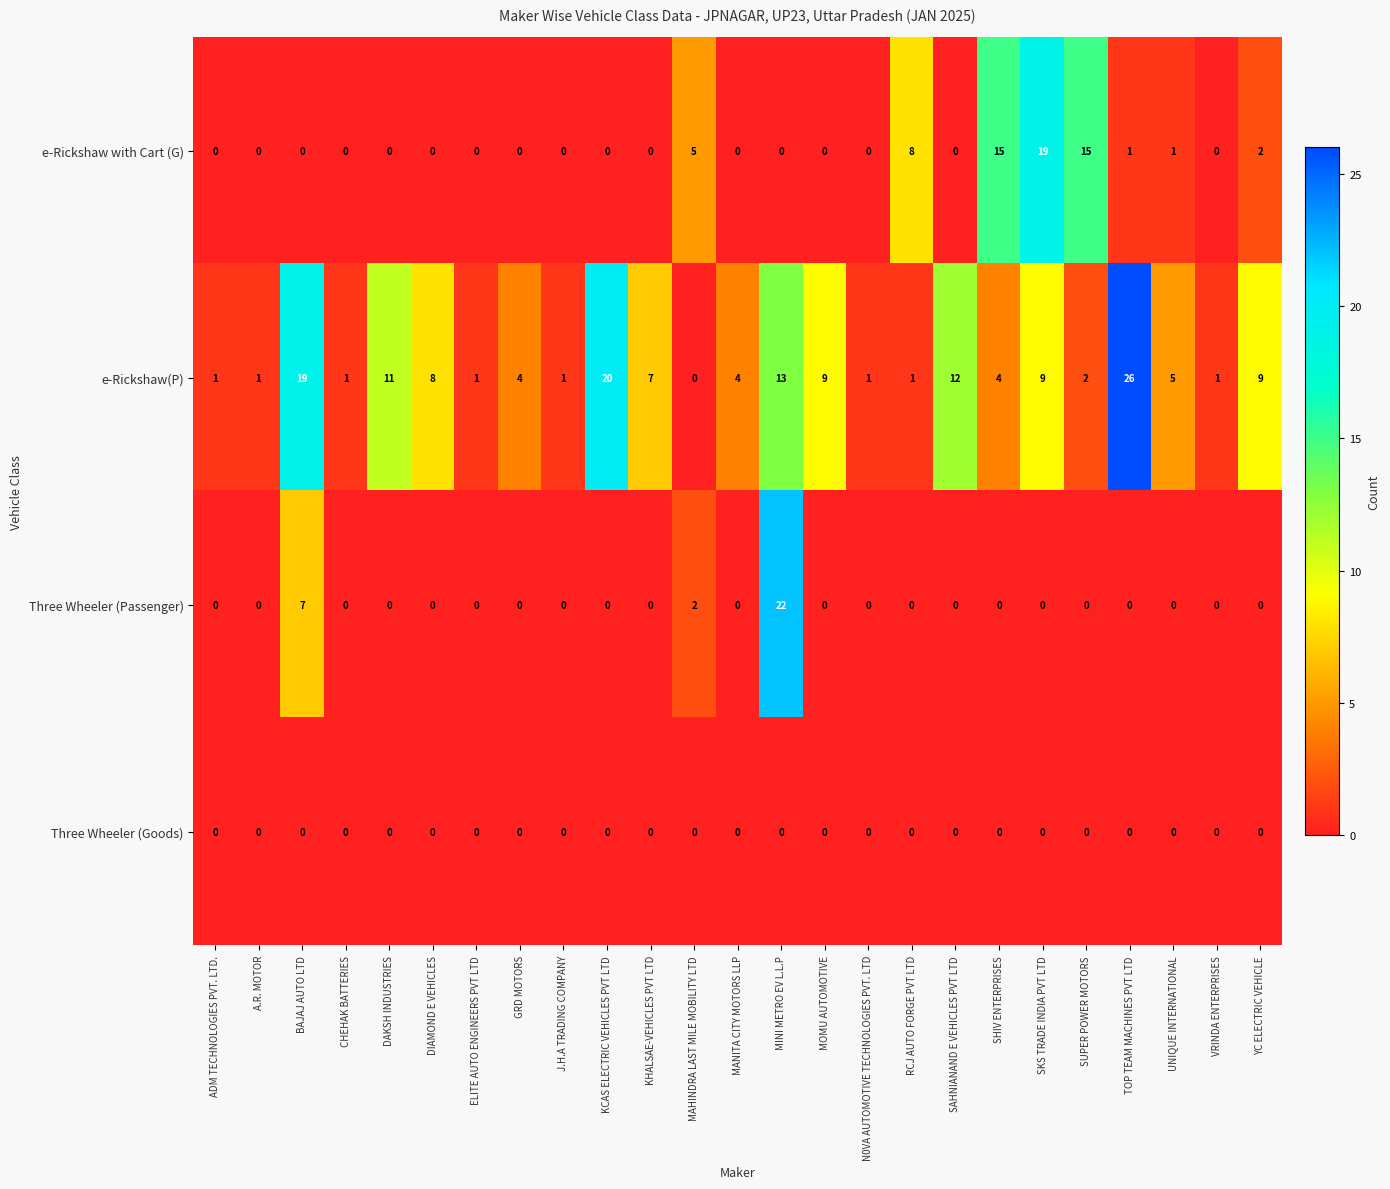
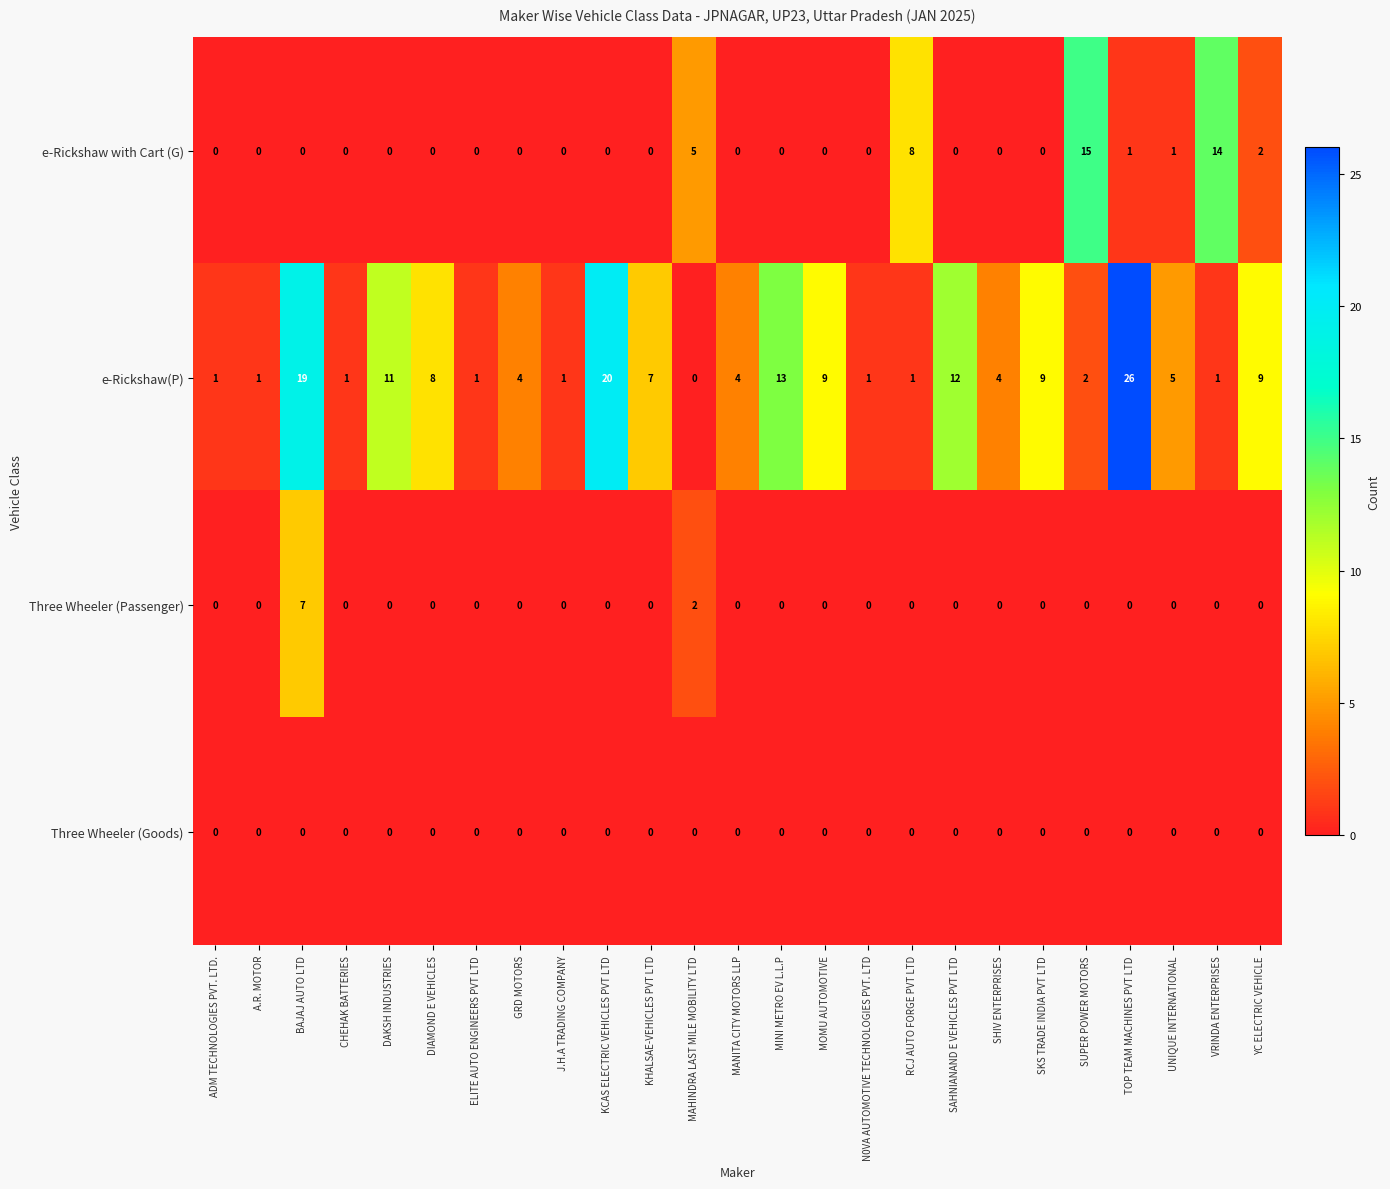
  {
    "e-Rickshaw with Cart (G)": {
      "ADM TECHNOLOGIES PVT. LTD.": 0,
      "A.R. MOTOR": 0,
      "BAJAJ AUTO LTD": 0,
      "CHEHAK BATTERIES": 0,
      "DAKSH INDUSTRIES": 0,
      "DIAMOND E VEHICLES": 0,
      "ELITE AUTO ENGINEERS PVT LTD": 0,
      "GRD MOTORS": 0,
      "J.H.A TRADING COMPANY": 0,
      "KCAS ELECTRIC VEHICLES PVT LTD": 0,
      "KHALSAE-VEHICLES PVT LTD": 0,
      "MAHINDRA LAST MILE MOBILITY LTD": 5,
      "MANITA CITY MOTORS LLP": 0,
      "MINI METRO EV L.L.P": 0,
      "MOMU AUTOMOTIVE": 0,
      "N0VA AUTOMOTIVE TECHNOLOGIES PVT. LTD": 0,
      "RCJ AUTO FORGE PVT LTD": 8,
      "SAHNIANAND E VEHICLES PVT LTD": 0,
-     "SHIV ENTERPRISES": 15,
-     "SKS TRADE INDIA PVT LTD": 19,
+     "SHIV ENTERPRISES": 0,
+     "SKS TRADE INDIA PVT LTD": 0,
      "SUPER POWER MOTORS": 15,
      "TOP TEAM MACHINES PVT LTD": 1,
      "UNIQUE INTERNATIONAL": 1,
-     "VRINDA ENTERPRISES": 0,
+     "VRINDA ENTERPRISES": 14,
      "YC ELECTRIC VEHICLE": 2
    },
    "e-Rickshaw(P)": {
      "ADM TECHNOLOGIES PVT. LTD.": 1,
      "A.R. MOTOR": 1,
      "BAJAJ AUTO LTD": 19,
      "CHEHAK BATTERIES": 1,
      "DAKSH INDUSTRIES": 11,
      "DIAMOND E VEHICLES": 8,
      "ELITE AUTO ENGINEERS PVT LTD": 1,
      "GRD MOTORS": 4,
      "J.H.A TRADING COMPANY": 1,
      "KCAS ELECTRIC VEHICLES PVT LTD": 20,
      "KHALSAE-VEHICLES PVT LTD": 7,
      "MAHINDRA LAST MILE MOBILITY LTD": 0,
      "MANITA CITY MOTORS LLP": 4,
      "MINI METRO EV L.L.P": 13,
      "MOMU AUTOMOTIVE": 9,
      "N0VA AUTOMOTIVE TECHNOLOGIES PVT. LTD": 1,
      "RCJ AUTO FORGE PVT LTD": 1,
      "SAHNIANAND E VEHICLES PVT LTD": 12,
      "SHIV ENTERPRISES": 4,
      "SKS TRADE INDIA PVT LTD": 9,
      "SUPER POWER MOTORS": 2,
      "TOP TEAM MACHINES PVT LTD": 26,
      "UNIQUE INTERNATIONAL": 5,
      "VRINDA ENTERPRISES": 1,
      "YC ELECTRIC VEHICLE": 9
    },
    "Three Wheeler (Passenger)": {
      "ADM TECHNOLOGIES PVT. LTD.": 0,
      "A.R. MOTOR": 0,
      "BAJAJ AUTO LTD": 7,
      "CHEHAK BATTERIES": 0,
      "DAKSH INDUSTRIES": 0,
      "DIAMOND E VEHICLES": 0,
      "ELITE AUTO ENGINEERS PVT LTD": 0,
      "GRD MOTORS": 0,
      "J.H.A TRADING COMPANY": 0,
      "KCAS ELECTRIC VEHICLES PVT LTD": 0,
      "KHALSAE-VEHICLES PVT LTD": 0,
      "MAHINDRA LAST MILE MOBILITY LTD": 2,
      "MANITA CITY MOTORS LLP": 0,
-     "MINI METRO EV L.L.P": 22,
+     "MINI METRO EV L.L.P": 0,
      "MOMU AUTOMOTIVE": 0,
      "N0VA AUTOMOTIVE TECHNOLOGIES PVT. LTD": 0,
      "RCJ AUTO FORGE PVT LTD": 0,
      "SAHNIANAND E VEHICLES PVT LTD": 0,
      "SHIV ENTERPRISES": 0,
      "SKS TRADE INDIA PVT LTD": 0,
      "SUPER POWER MOTORS": 0,
      "TOP TEAM MACHINES PVT LTD": 0,
      "UNIQUE INTERNATIONAL": 0,
      "VRINDA ENTERPRISES": 0,
      "YC ELECTRIC VEHICLE": 0
    },
    "Three Wheeler (Goods)": {
      "ADM TECHNOLOGIES PVT. LTD.": 0,
      "A.R. MOTOR": 0,
      "BAJAJ AUTO LTD": 0,
      "CHEHAK BATTERIES": 0,
      "DAKSH INDUSTRIES": 0,
      "DIAMOND E VEHICLES": 0,
      "ELITE AUTO ENGINEERS PVT LTD": 0,
      "GRD MOTORS": 0,
      "J.H.A TRADING COMPANY": 0,
      "KCAS ELECTRIC VEHICLES PVT LTD": 0,
      "KHALSAE-VEHICLES PVT LTD": 0,
      "MAHINDRA LAST MILE MOBILITY LTD": 0,
      "MANITA CITY MOTORS LLP": 0,
      "MINI METRO EV L.L.P": 0,
      "MOMU AUTOMOTIVE": 0,
      "N0VA AUTOMOTIVE TECHNOLOGIES PVT. LTD": 0,
      "RCJ AUTO FORGE PVT LTD": 0,
      "SAHNIANAND E VEHICLES PVT LTD": 0,
      "SHIV ENTERPRISES": 0,
      "SKS TRADE INDIA PVT LTD": 0,
      "SUPER POWER MOTORS": 0,
      "TOP TEAM MACHINES PVT LTD": 0,
      "UNIQUE INTERNATIONAL": 0,
      "VRINDA ENTERPRISES": 0,
      "YC ELECTRIC VEHICLE": 0
    }
  }
